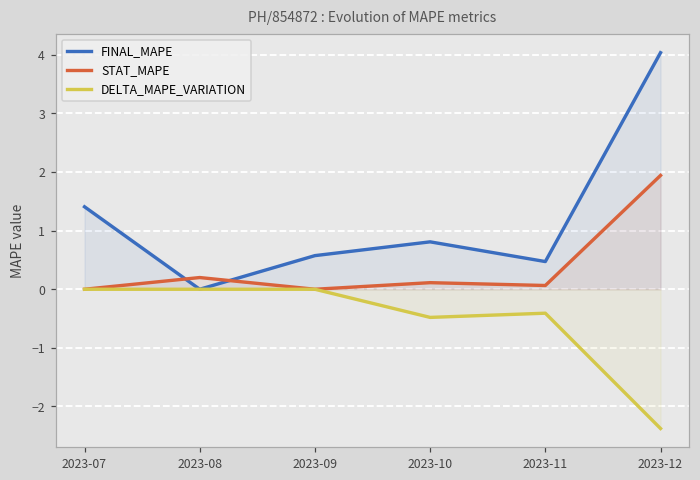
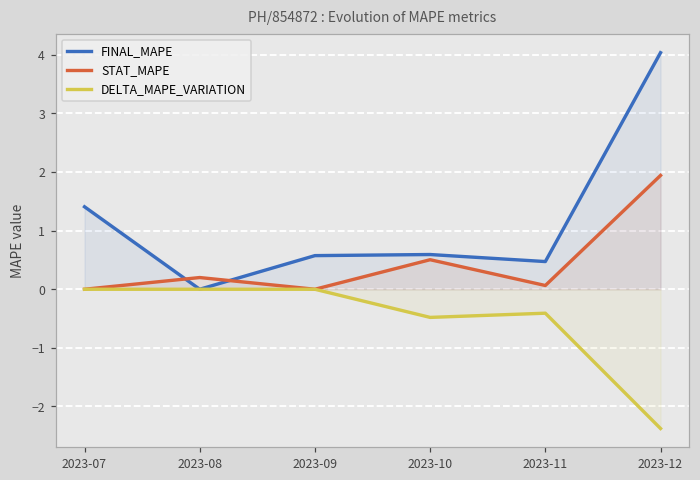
  {
    "FINAL_MAPE": {
      "2023-07": 1.4,
      "2023-09": 0.6,
-     "2023-10": 0.8,
+     "2023-10": 0.6,
      "2023-11": 0.5,
      "2023-12": 4.0
    },
    "STAT_MAPE": {
      "2023-08": 0.2,
-     "2023-10": 0.1,
+     "2023-10": 0.5,
      "2023-11": 0.1,
      "2023-12": 1.9
    }
  }
